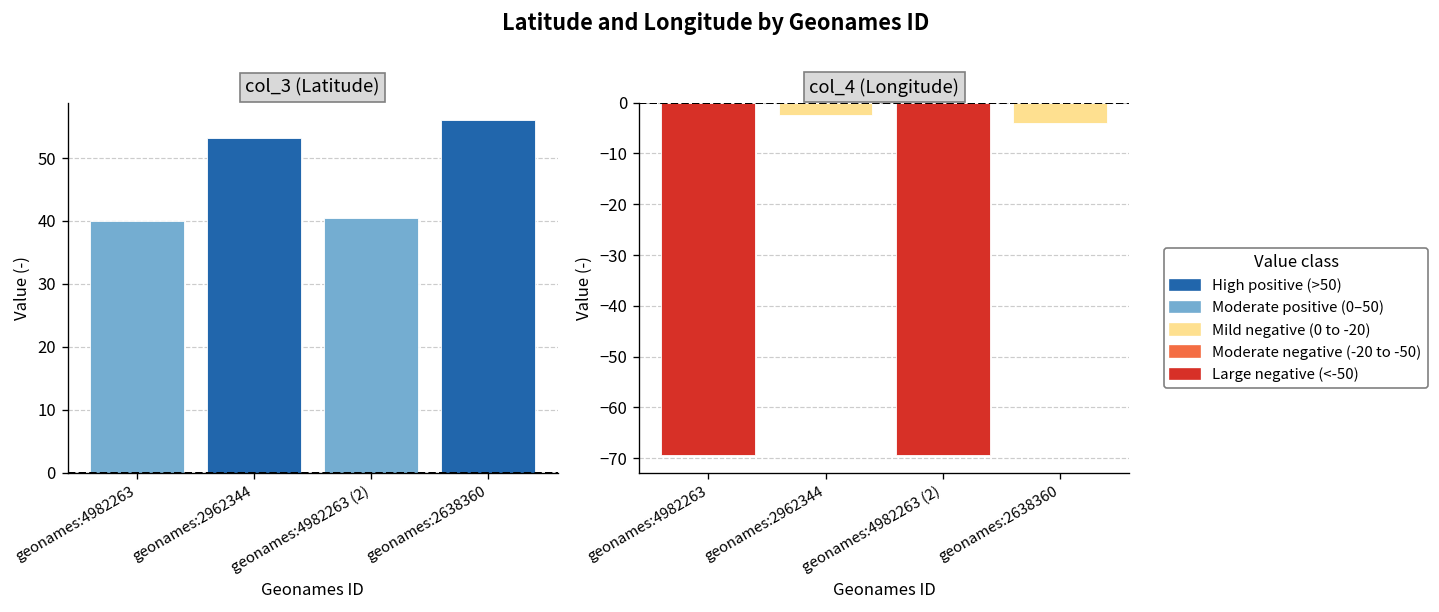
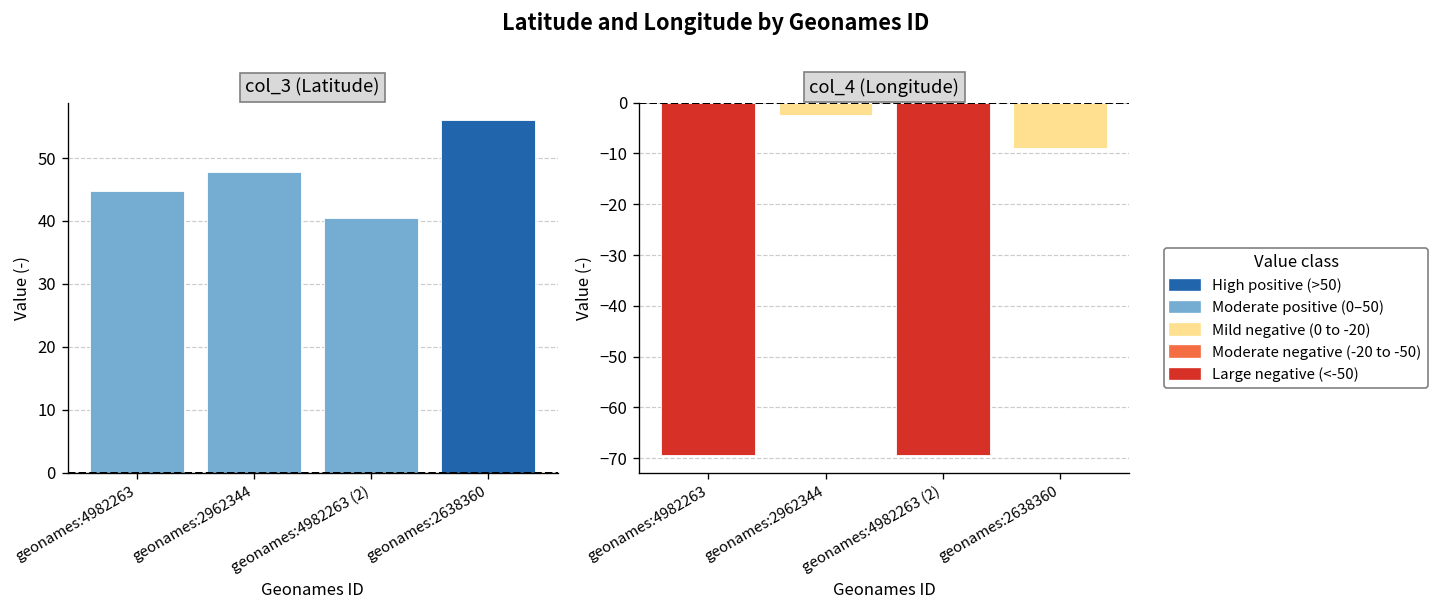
  {
    "col_3 (Latitude)": {
-     "geonames:4982263": 40,
-     "geonames:2962344": 53,
+     "geonames:4982263": 45,
+     "geonames:2962344": 48,
      "geonames:4982263 (2)": 40,
      "geonames:2638360": 56
    },
    "col_4 (Longitude)": {
      "geonames:4982263": -69,
      "geonames:2962344": -2,
      "geonames:4982263 (2)": -69,
-     "geonames:2638360": -4
+     "geonames:2638360": -9
    }
  }
